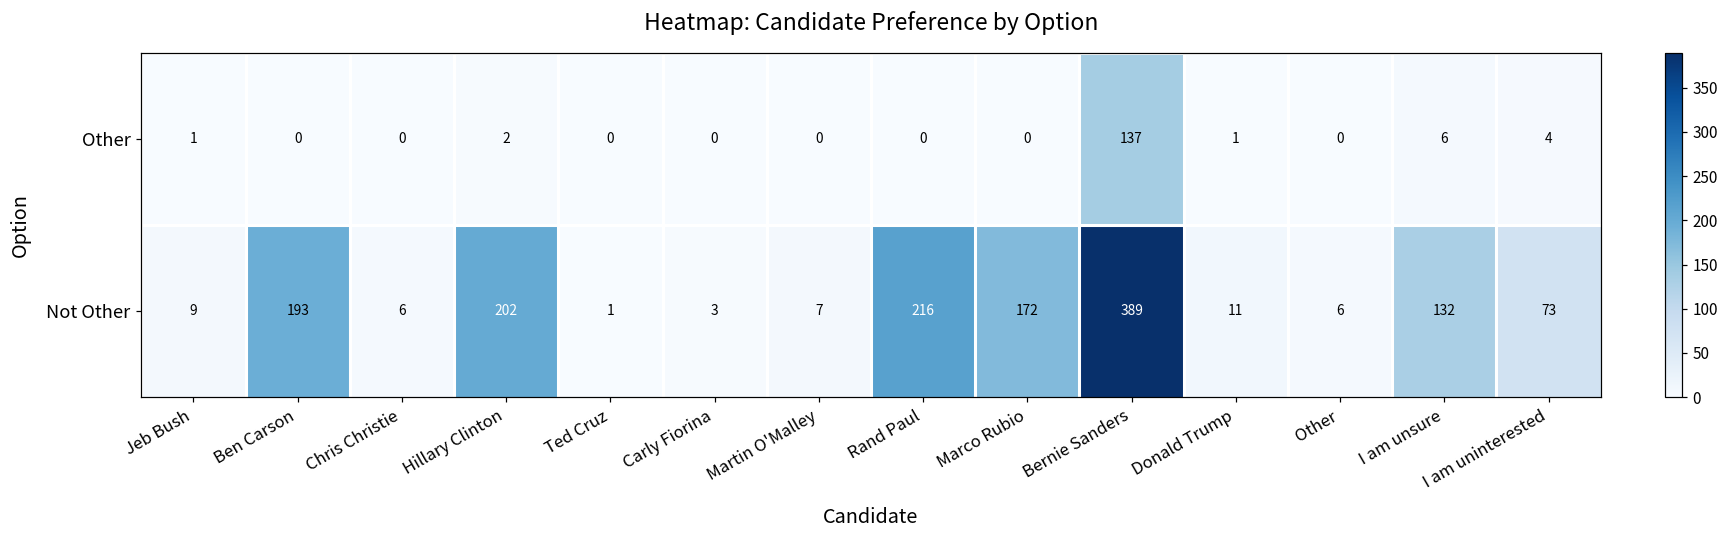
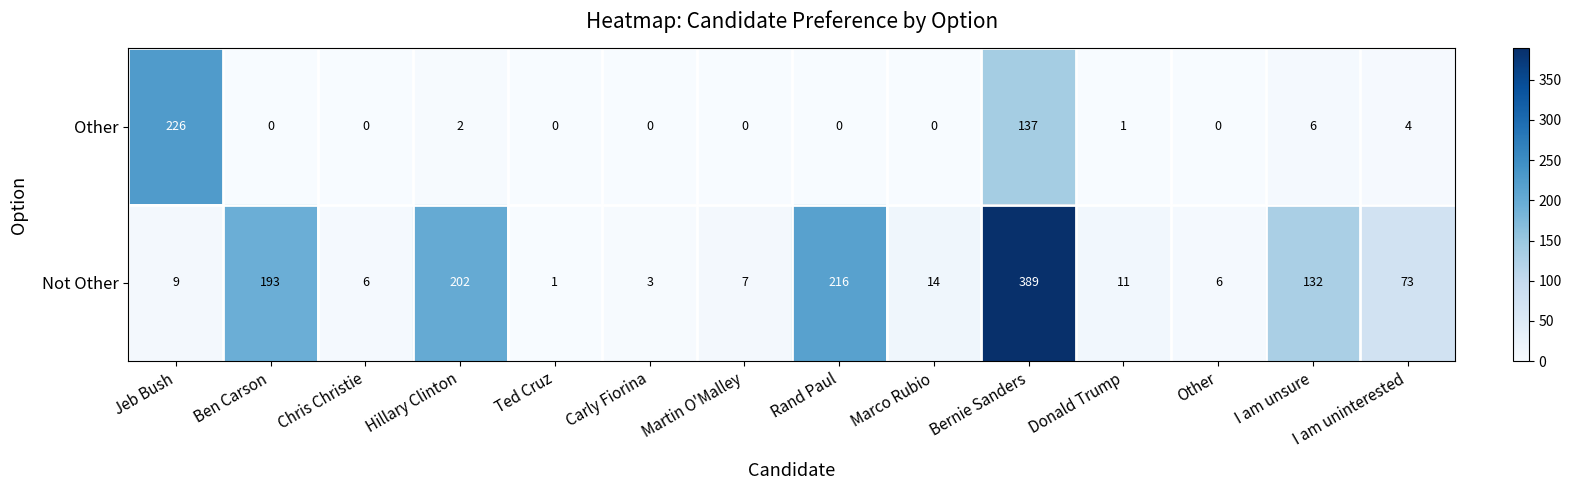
  {
    "Other": {
-     "Jeb Bush": 1,
+     "Jeb Bush": 226,
      "Ben Carson": 0,
      "Chris Christie": 0,
      "Hillary Clinton": 2,
      "Ted Cruz": 0,
      "Carly Fiorina": 0,
      "Martin O'Malley": 0,
      "Rand Paul": 0,
      "Marco Rubio": 0,
      "Bernie Sanders": 137,
      "Donald Trump": 1,
      "Other": 0,
      "I am unsure": 6,
      "I am uninterested": 4
    },
    "Not Other": {
      "Jeb Bush": 9,
      "Ben Carson": 193,
      "Chris Christie": 6,
      "Hillary Clinton": 202,
      "Ted Cruz": 1,
      "Carly Fiorina": 3,
      "Martin O'Malley": 7,
      "Rand Paul": 216,
-     "Marco Rubio": 172,
+     "Marco Rubio": 14,
      "Bernie Sanders": 389,
      "Donald Trump": 11,
      "Other": 6,
      "I am unsure": 132,
      "I am uninterested": 73
    }
  }
